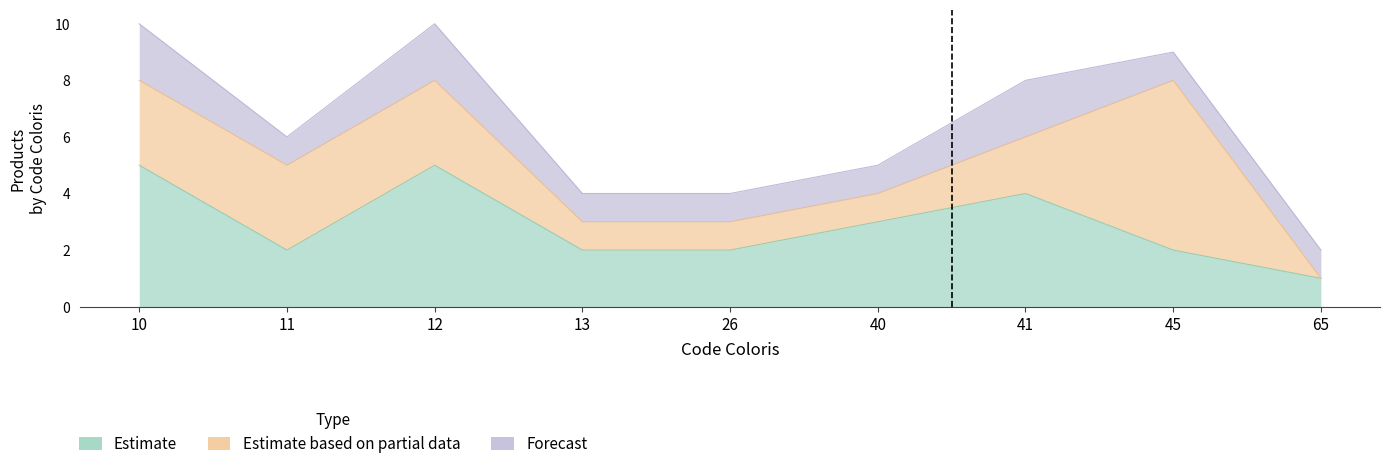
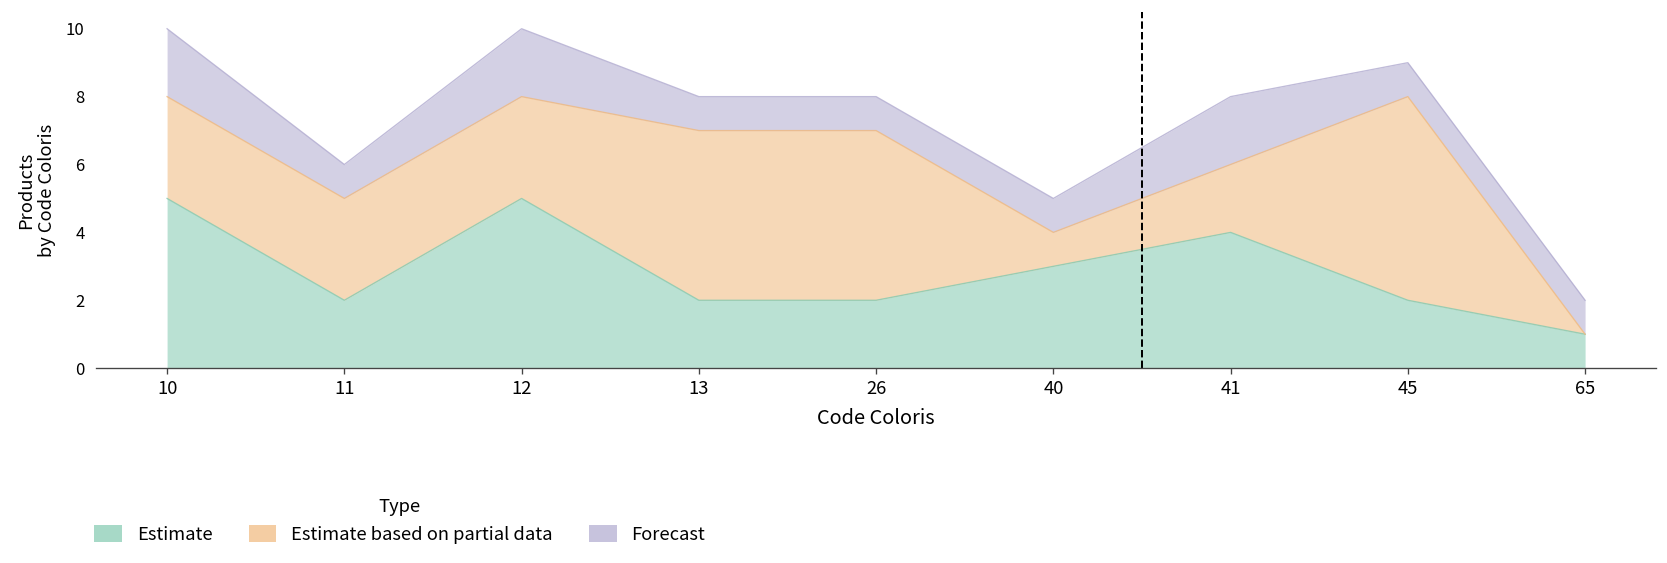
  {
    "Estimate based on partial data": {
      "10": 3,
      "11": 3,
      "12": 3,
-     "13": 1,
-     "26": 1,
+     "13": 5,
+     "26": 5,
      "40": 1,
      "41": 2,
      "45": 6
    }
  }
